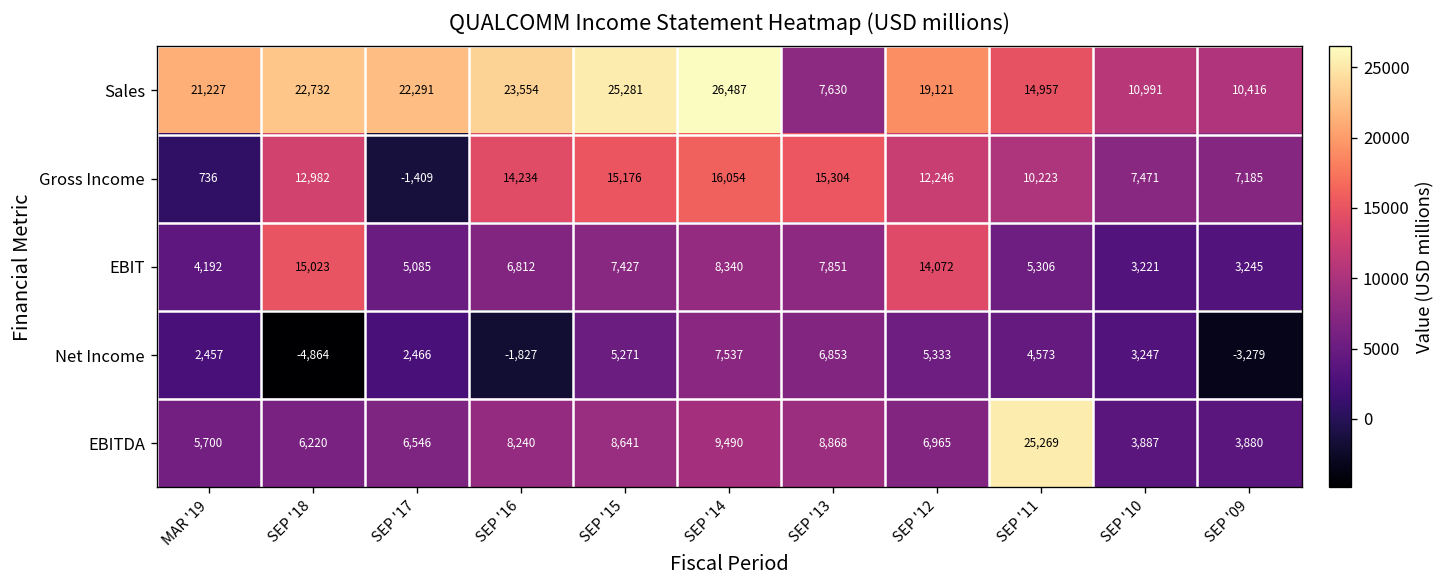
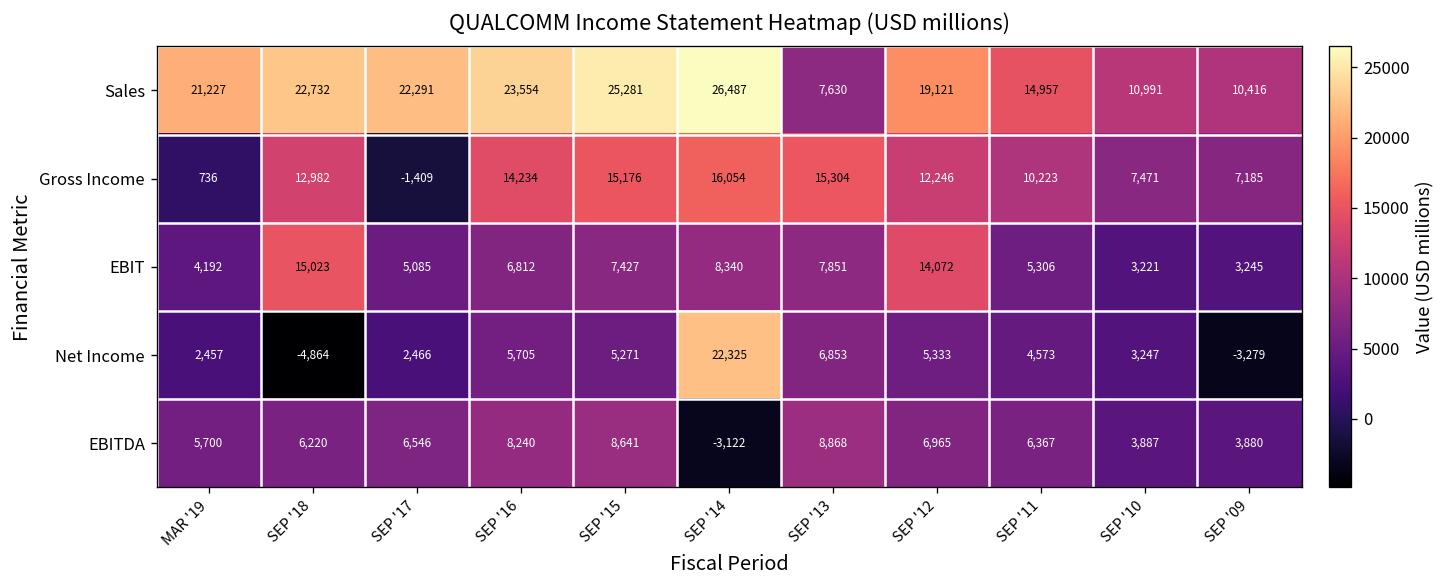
  {
    "Sales": {
      "MAR '19": "21,227",
      "SEP '18": "22,732",
      "SEP '17": "22,291",
      "SEP '16": "23,554",
      "SEP '15": "25,281",
      "SEP '14": "26,487",
      "SEP '13": "7,630",
      "SEP '12": "19,121",
      "SEP '11": "14,957",
      "SEP '10": "10,991",
      "SEP '09": "10,416"
    },
    "Gross Income": {
      "MAR '19": "736",
      "SEP '18": "12,982",
      "SEP '17": "-1,409",
      "SEP '16": "14,234",
      "SEP '15": "15,176",
      "SEP '14": "16,054",
      "SEP '13": "15,304",
      "SEP '12": "12,246",
      "SEP '11": "10,223",
      "SEP '10": "7,471",
      "SEP '09": "7,185"
    },
    "EBIT": {
      "MAR '19": "4,192",
      "SEP '18": "15,023",
      "SEP '17": "5,085",
      "SEP '16": "6,812",
      "SEP '15": "7,427",
      "SEP '14": "8,340",
      "SEP '13": "7,851",
      "SEP '12": "14,072",
      "SEP '11": "5,306",
      "SEP '10": "3,221",
      "SEP '09": "3,245"
    },
    "Net Income": {
      "MAR '19": "2,457",
      "SEP '18": "-4,864",
      "SEP '17": "2,466",
-     "SEP '16": "-1,827",
+     "SEP '16": "5,705",
      "SEP '15": "5,271",
-     "SEP '14": "7,537",
+     "SEP '14": "22,325",
      "SEP '13": "6,853",
      "SEP '12": "5,333",
      "SEP '11": "4,573",
      "SEP '10": "3,247",
      "SEP '09": "-3,279"
    },
    "EBITDA": {
      "MAR '19": "5,700",
      "SEP '18": "6,220",
      "SEP '17": "6,546",
      "SEP '16": "8,240",
      "SEP '15": "8,641",
-     "SEP '14": "9,490",
+     "SEP '14": "-3,122",
      "SEP '13": "8,868",
      "SEP '12": "6,965",
-     "SEP '11": "25,269",
+     "SEP '11": "6,367",
      "SEP '10": "3,887",
      "SEP '09": "3,880"
    }
  }
